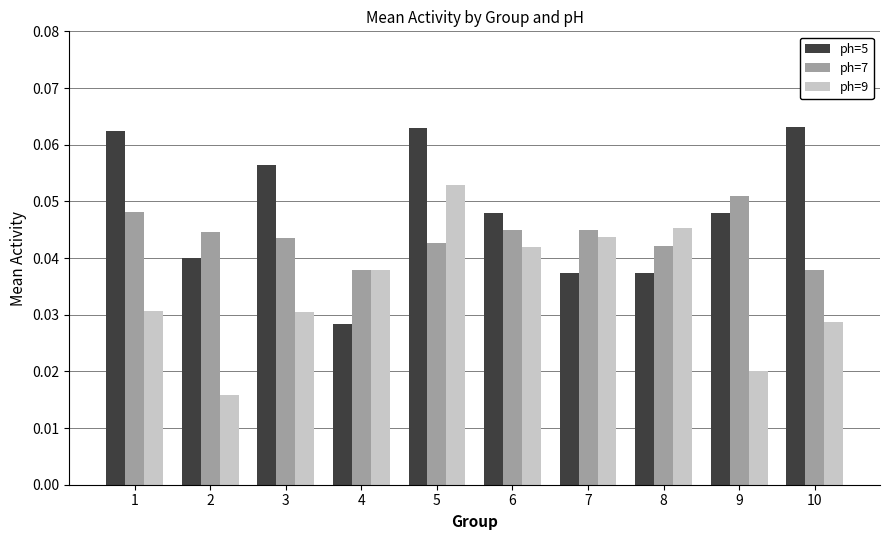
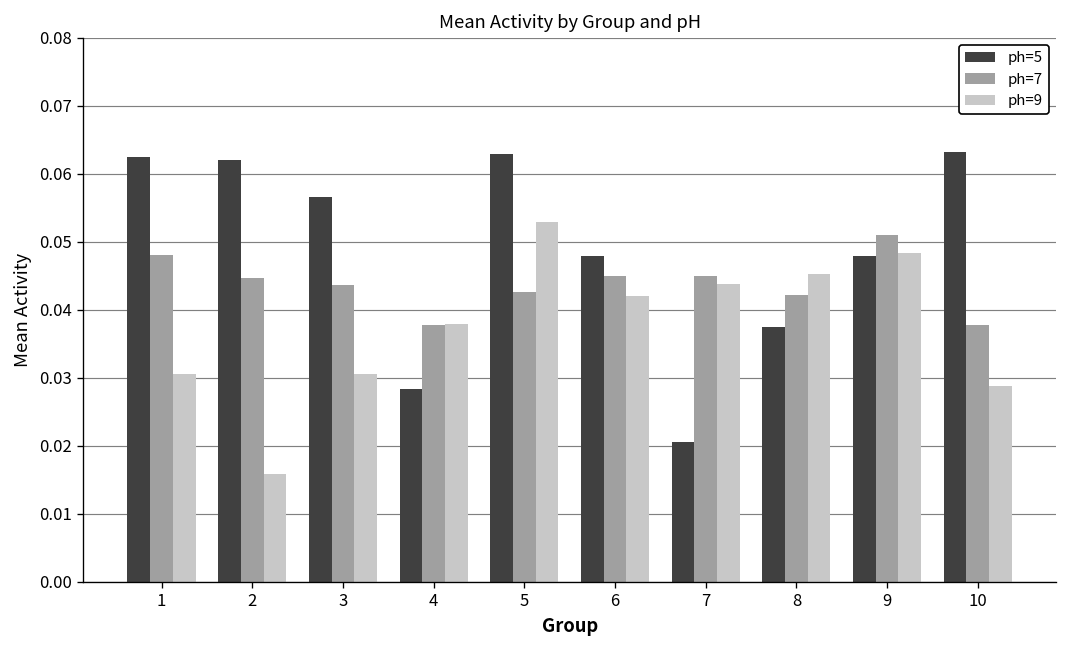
  {
    "ph=5": {
      "1": 0.063,
-     "2": 0.040,
+     "2": 0.062,
      "3": 0.057,
      "4": 0.028,
      "5": 0.063,
      "6": 0.048,
-     "7": 0.037,
+     "7": 0.021,
      "8": 0.037,
      "9": 0.048,
      "10": 0.063
    },
    "ph=7": {
      "1": 0.048,
      "2": 0.045,
      "3": 0.044,
      "4": 0.038,
      "5": 0.043,
      "6": 0.045,
      "7": 0.045,
      "8": 0.042,
      "9": 0.051,
      "10": 0.038
    },
    "ph=9": {
      "1": 0.031,
      "2": 0.016,
      "3": 0.031,
      "4": 0.038,
      "5": 0.053,
      "6": 0.042,
      "7": 0.044,
      "8": 0.045,
-     "9": 0.020,
+     "9": 0.048,
      "10": 0.029
    }
  }
